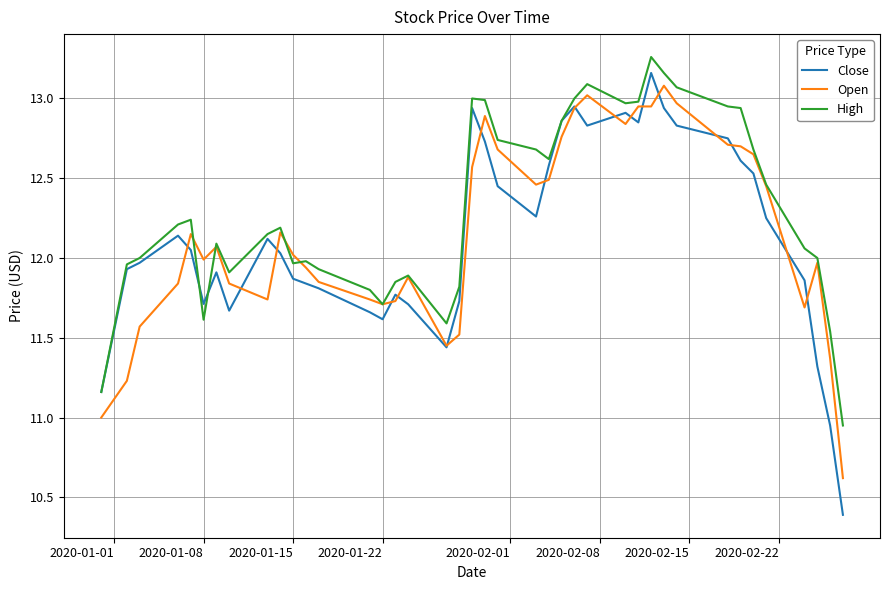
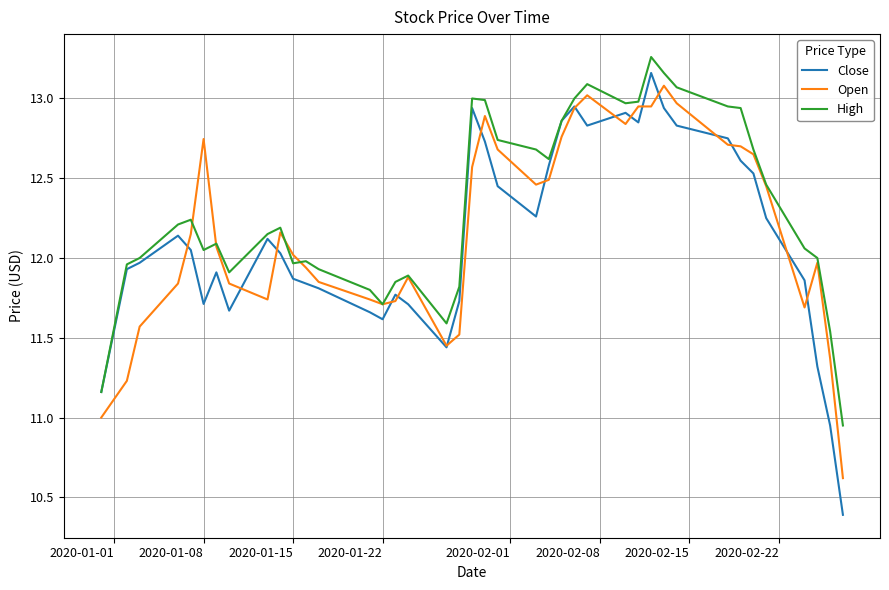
  {
    "Close": {
      "2020-01-08": 11.71,
      "2020-01-15": 11.87,
      "2020-01-22": 11.62
    },
    "Open": {
-     "2020-01-08": 11.99,
+     "2020-01-08": 12.75,
      "2020-01-15": 12.02
    },
    "High": {
-     "2020-01-08": 11.61,
+     "2020-01-08": 12.05,
      "2020-01-15": 11.97
    }
  }
